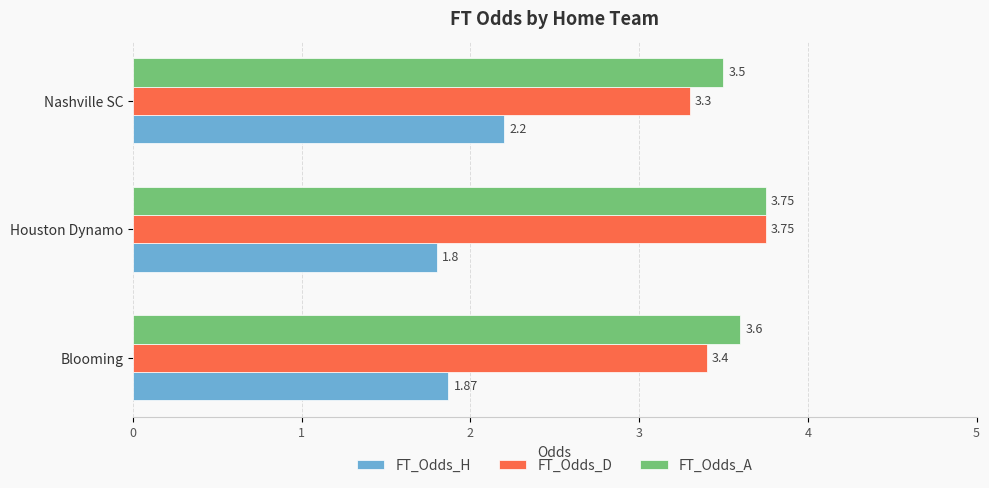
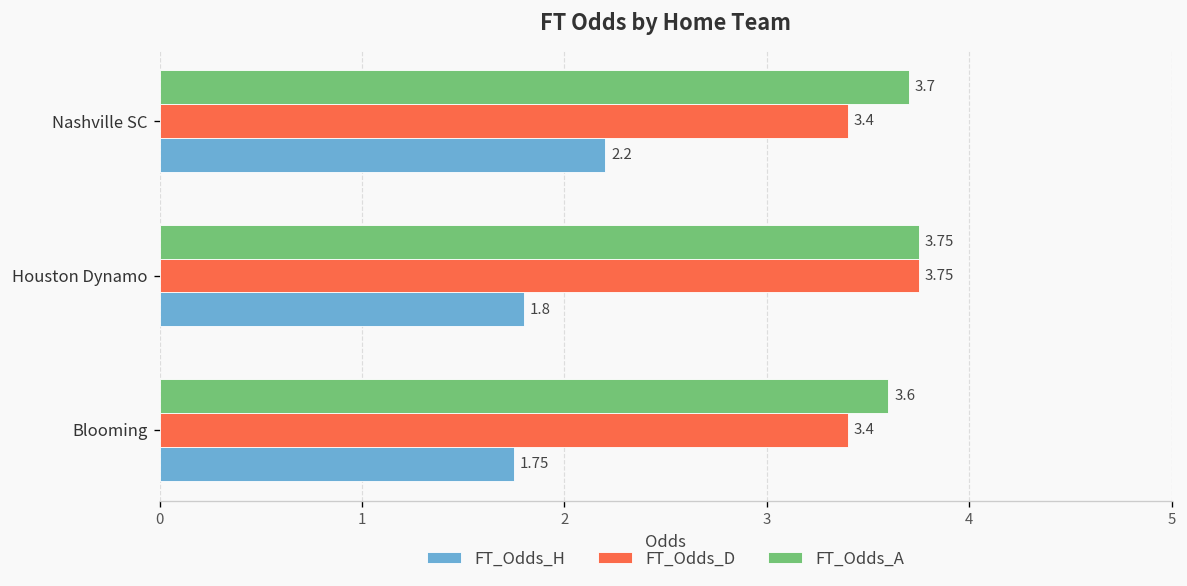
  {
    "FT_Odds_H": {
      "Nashville SC": 2.2,
      "Houston Dynamo": 1.8,
-     "Blooming": 1.87
+     "Blooming": 1.75
    },
    "FT_Odds_D": {
-     "Nashville SC": 3.3,
+     "Nashville SC": 3.4,
      "Houston Dynamo": 3.75,
      "Blooming": 3.4
    },
    "FT_Odds_A": {
-     "Nashville SC": 3.5,
+     "Nashville SC": 3.7,
      "Houston Dynamo": 3.75,
      "Blooming": 3.6
    }
  }
